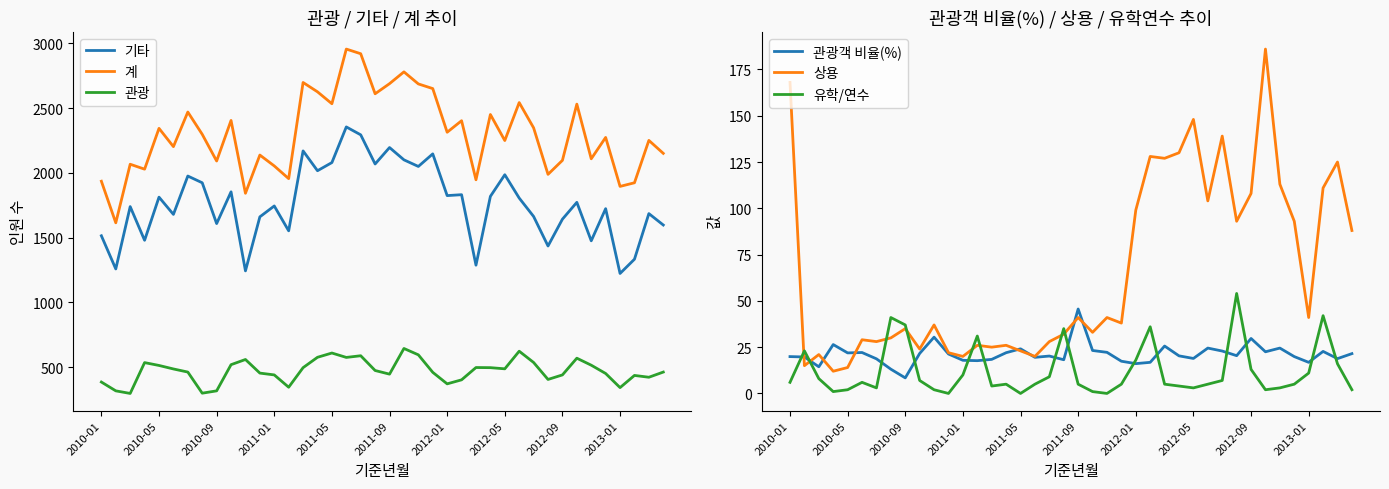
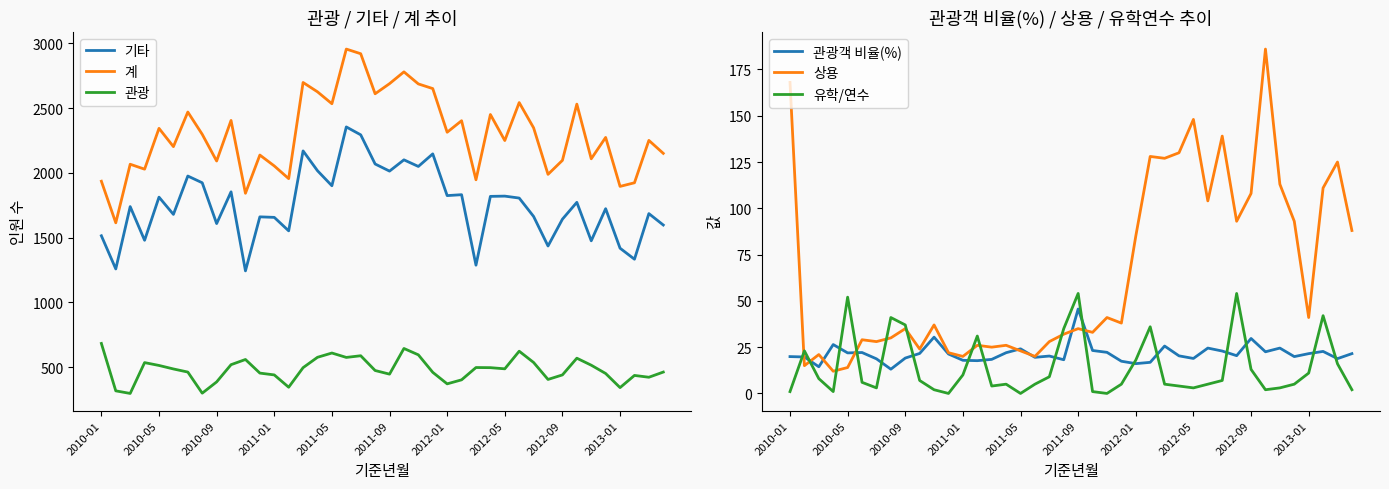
  {
    "관광 / 기타 / 계 추이": {
      "기타": {
        "2010-01": 1520,
        "2010-05": 1810,
        "2010-09": 1610,
-       "2011-01": 1750,
-       "2011-05": 2080,
-       "2011-09": 2200,
+       "2011-01": 1660,
+       "2011-05": 1900,
+       "2011-09": 2010,
        "2012-01": 1830,
-       "2012-05": 1990,
+       "2012-05": 1820,
        "2012-09": 1640,
-       "2013-01": 1220
+       "2013-01": 1420
      },
      "계": {
        "2010-01": 1940,
        "2010-05": 2340,
        "2010-09": 2090,
        "2011-01": 2050,
        "2011-05": 2530,
        "2011-09": 2690,
        "2012-01": 2310,
        "2012-05": 2250,
        "2012-09": 2100,
        "2013-01": 1900
      },
      "관광": {
-       "2010-01": 390,
+       "2010-01": 680,
        "2010-05": 510,
-       "2010-09": 320,
+       "2010-09": 390,
        "2011-01": 440,
        "2011-05": 610,
        "2011-09": 450,
        "2012-01": 370,
        "2012-05": 490,
        "2012-09": 440,
        "2013-01": 340
      }
    },
    "관광객 비율(%) / 상용 / 유학연수 추이": {
      "관광객 비율(%)": {
        "2010-01": 20,
        "2010-05": 22,
-       "2010-09": 8,
+       "2010-09": 19,
        "2011-01": 18,
        "2011-09": 46,
        "2012-01": 16,
        "2012-05": 19,
        "2012-09": 30,
-       "2013-01": 17
+       "2013-01": 22
      },
      "상용": {
        "2010-05": 14,
        "2010-09": 35,
        "2011-01": 20,
-       "2011-09": 41,
-       "2012-01": 99,
+       "2011-09": 35,
+       "2012-01": 85,
        "2012-05": 148,
        "2012-09": 108,
        "2013-01": 41
      },
      "유학/연수": {
-       "2010-01": 6,
-       "2010-05": 2,
+       "2010-01": 1,
+       "2010-05": 52,
        "2010-09": 37,
        "2011-01": 10,
        "2011-05": 0,
-       "2011-09": 5,
+       "2011-09": 54,
        "2012-01": 18,
        "2012-05": 3,
        "2012-09": 13,
        "2013-01": 11
      }
    }
  }
